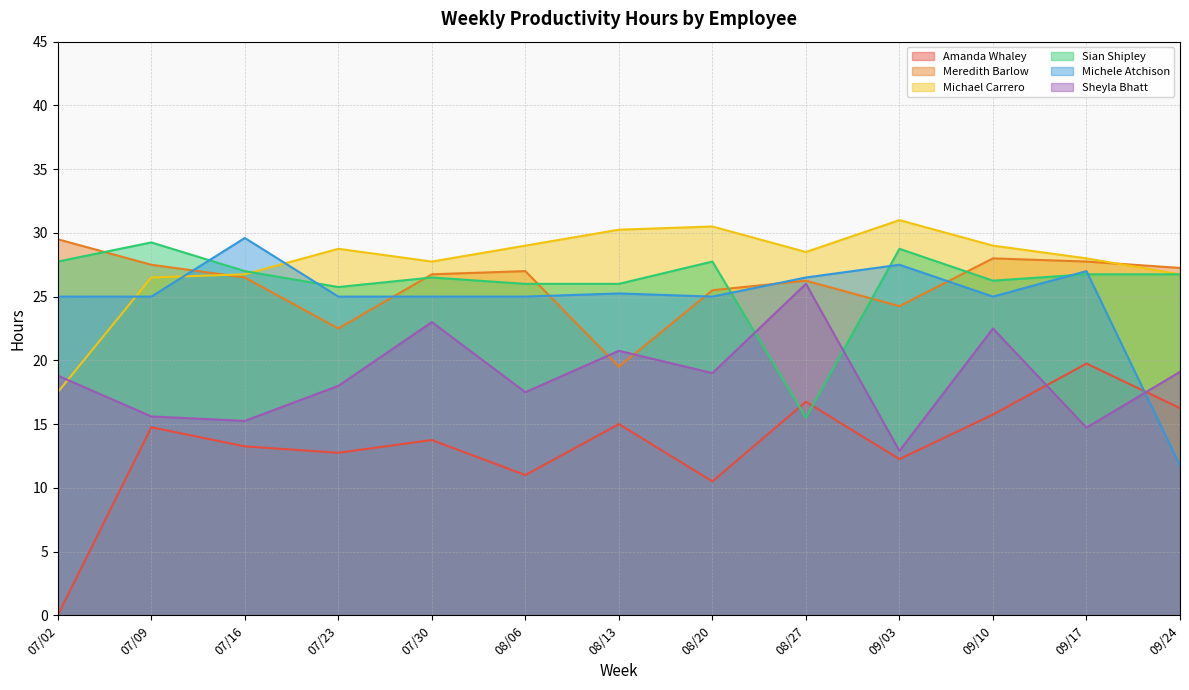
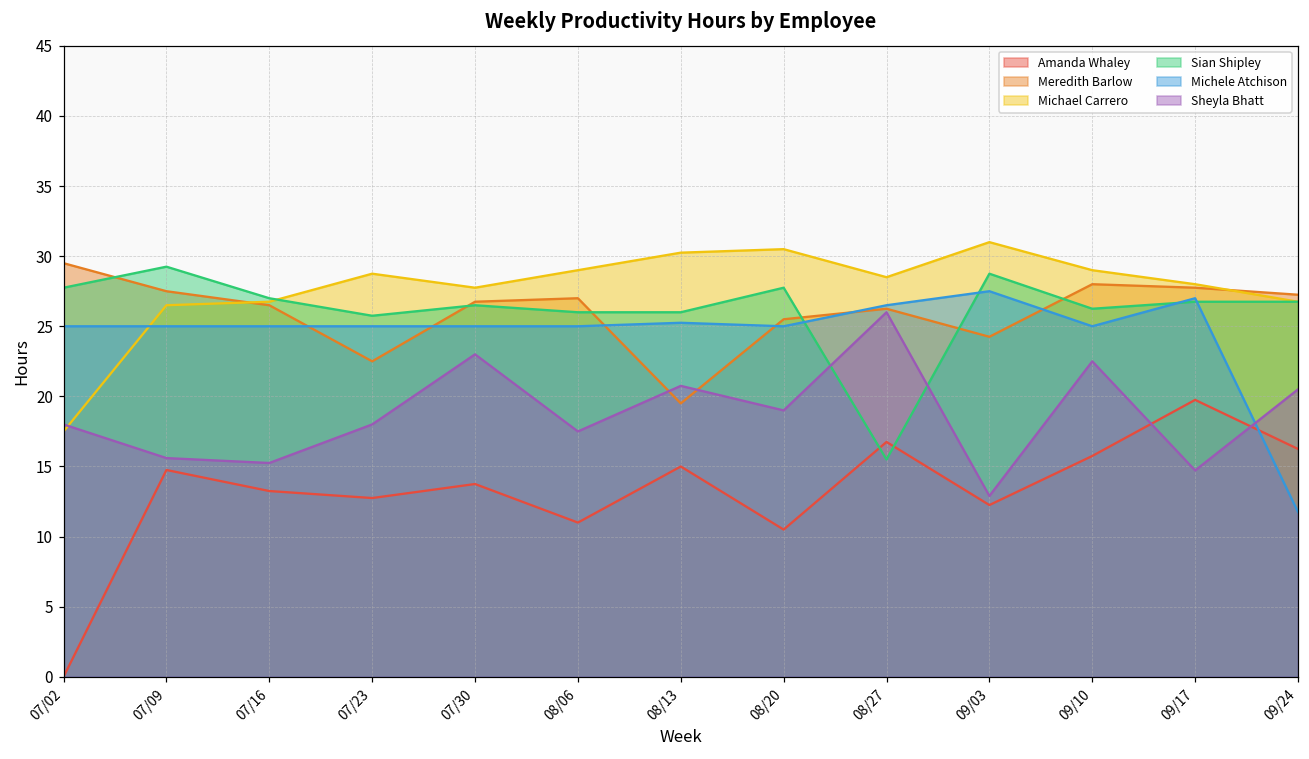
  {
    "Sian Shipley": {
      "07/02": 27.8,
      "07/09": 29.3,
      "07/16": 27.0,
      "07/23": 25.8,
      "07/30": 26.5,
      "08/06": 26.0,
      "08/13": 26.0,
      "08/20": 27.8,
      "08/27": 15.5,
      "09/03": 28.8,
      "09/10": 26.3,
      "09/17": 26.8
    },
    "Michele Atchison": {
      "07/02": 25.0,
      "07/09": 25.0,
-     "07/16": 29.6,
+     "07/16": 25.0,
      "07/23": 25.0,
      "07/30": 25.0,
      "08/06": 25.0,
      "08/13": 25.3,
      "08/20": 25.0,
      "08/27": 26.5,
      "09/03": 27.5,
      "09/10": 25.0,
      "09/17": 27.0,
      "09/24": 11.8
    },
    "Sheyla Bhatt": {
-     "07/02": 18.8,
+     "07/02": 18.0,
      "07/09": 15.6,
      "07/16": 15.3,
      "07/23": 18.0,
      "07/30": 23.0,
      "08/06": 17.5,
      "08/13": 20.8,
      "08/20": 19.0,
      "08/27": 26.0,
      "09/03": 12.9,
      "09/10": 22.5,
      "09/17": 14.7,
-     "09/24": 19.1
+     "09/24": 20.5
    }
  }
